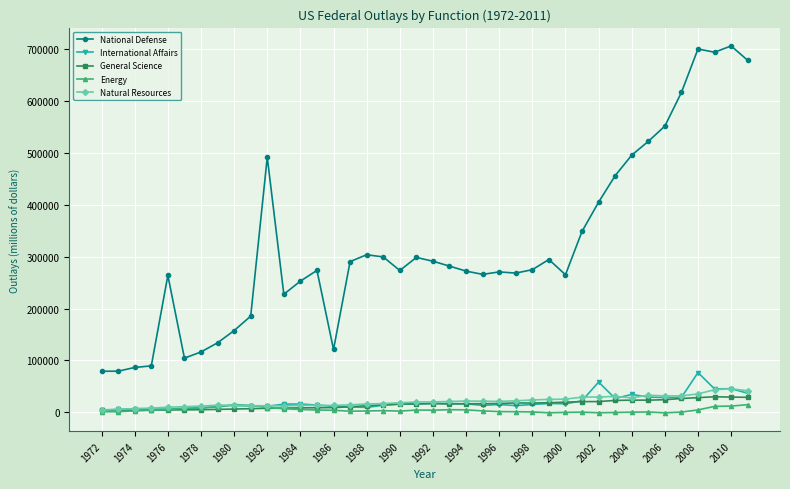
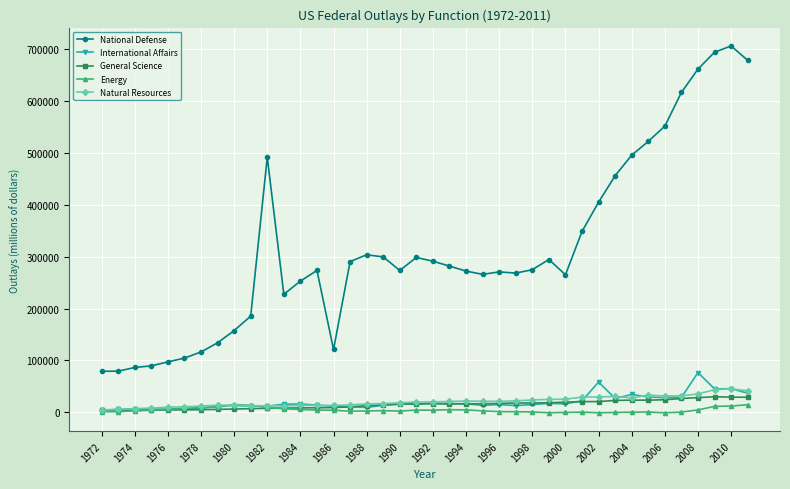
  {
    "National Defense": {
      "1972": 80000,
      "1974": 90000,
-     "1976": 260000,
+     "1976": 100000,
      "1978": 120000,
      "1980": 160000,
      "1982": 490000,
      "1984": 250000,
      "1986": 120000,
      "1988": 300000,
      "1990": 270000,
      "1992": 290000,
      "1994": 270000,
      "1996": 270000,
      "1998": 270000,
      "2000": 260000,
      "2002": 400000,
      "2004": 500000,
      "2006": 550000,
-     "2008": 700000,
+     "2008": 660000,
      "2010": 710000
    },
    "International Affairs": {
      "2002": 60000,
      "2004": 30000,
      "2008": 80000
    },
    "Natural Resources": {
      "1994": 20000,
      "1998": 20000,
      "2000": 30000,
      "2002": 30000,
      "2008": 40000
    }
  }
